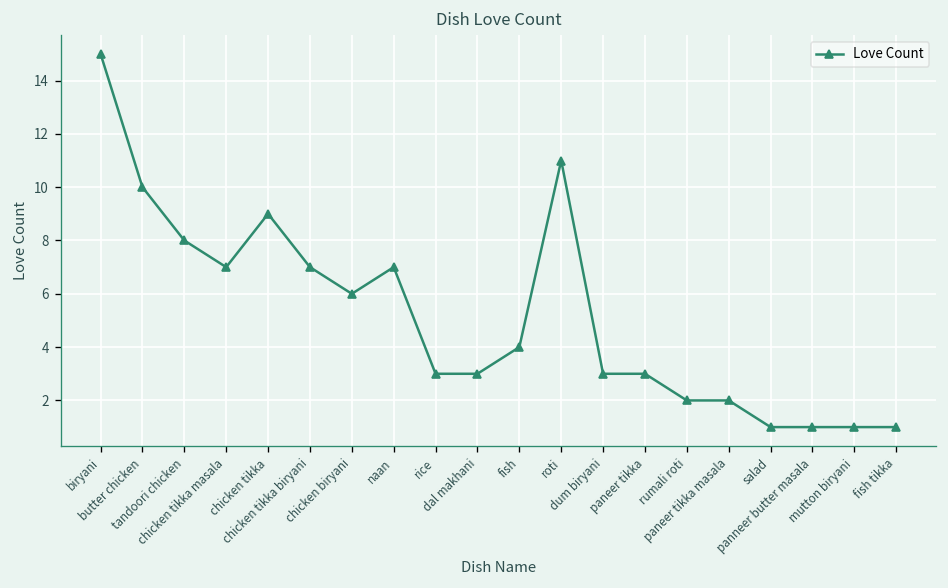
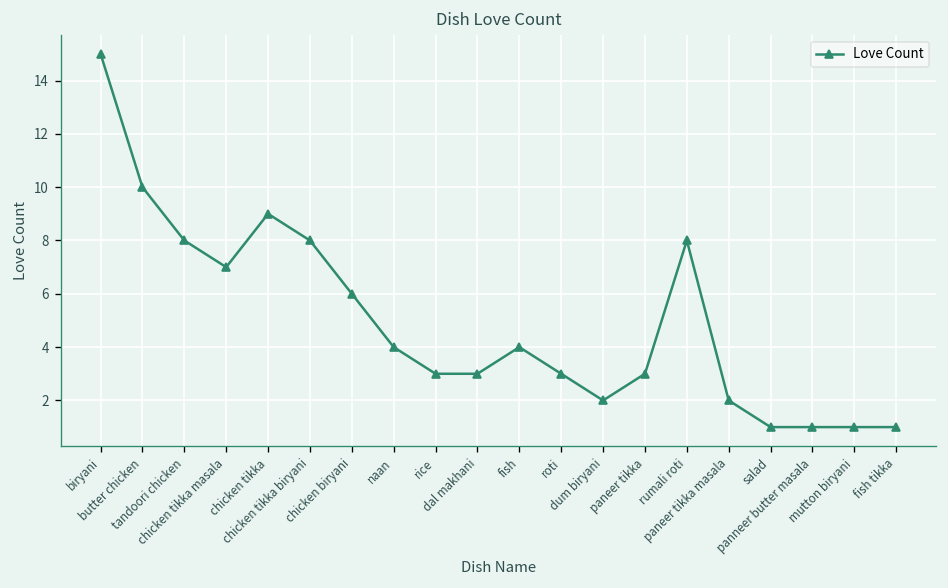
  {
    "biryani": 15,
    "butter chicken": 10,
    "tandoori chicken": 8,
    "chicken tikka masala": 7,
    "chicken tikka": 9,
-   "chicken tikka biryani": 7,
+   "chicken tikka biryani": 8,
    "chicken biryani": 6,
-   "naan": 7,
+   "naan": 4,
    "rice": 3,
    "dal makhani": 3,
    "fish": 4,
-   "roti": 11,
-   "dum biryani": 3,
+   "roti": 3,
+   "dum biryani": 2,
    "paneer tikka": 3,
-   "rumali roti": 2,
+   "rumali roti": 8,
    "paneer tikka masala": 2,
    "salad": 1,
    "panneer butter masala": 1,
    "mutton biryani": 1,
    "fish tikka": 1
  }
